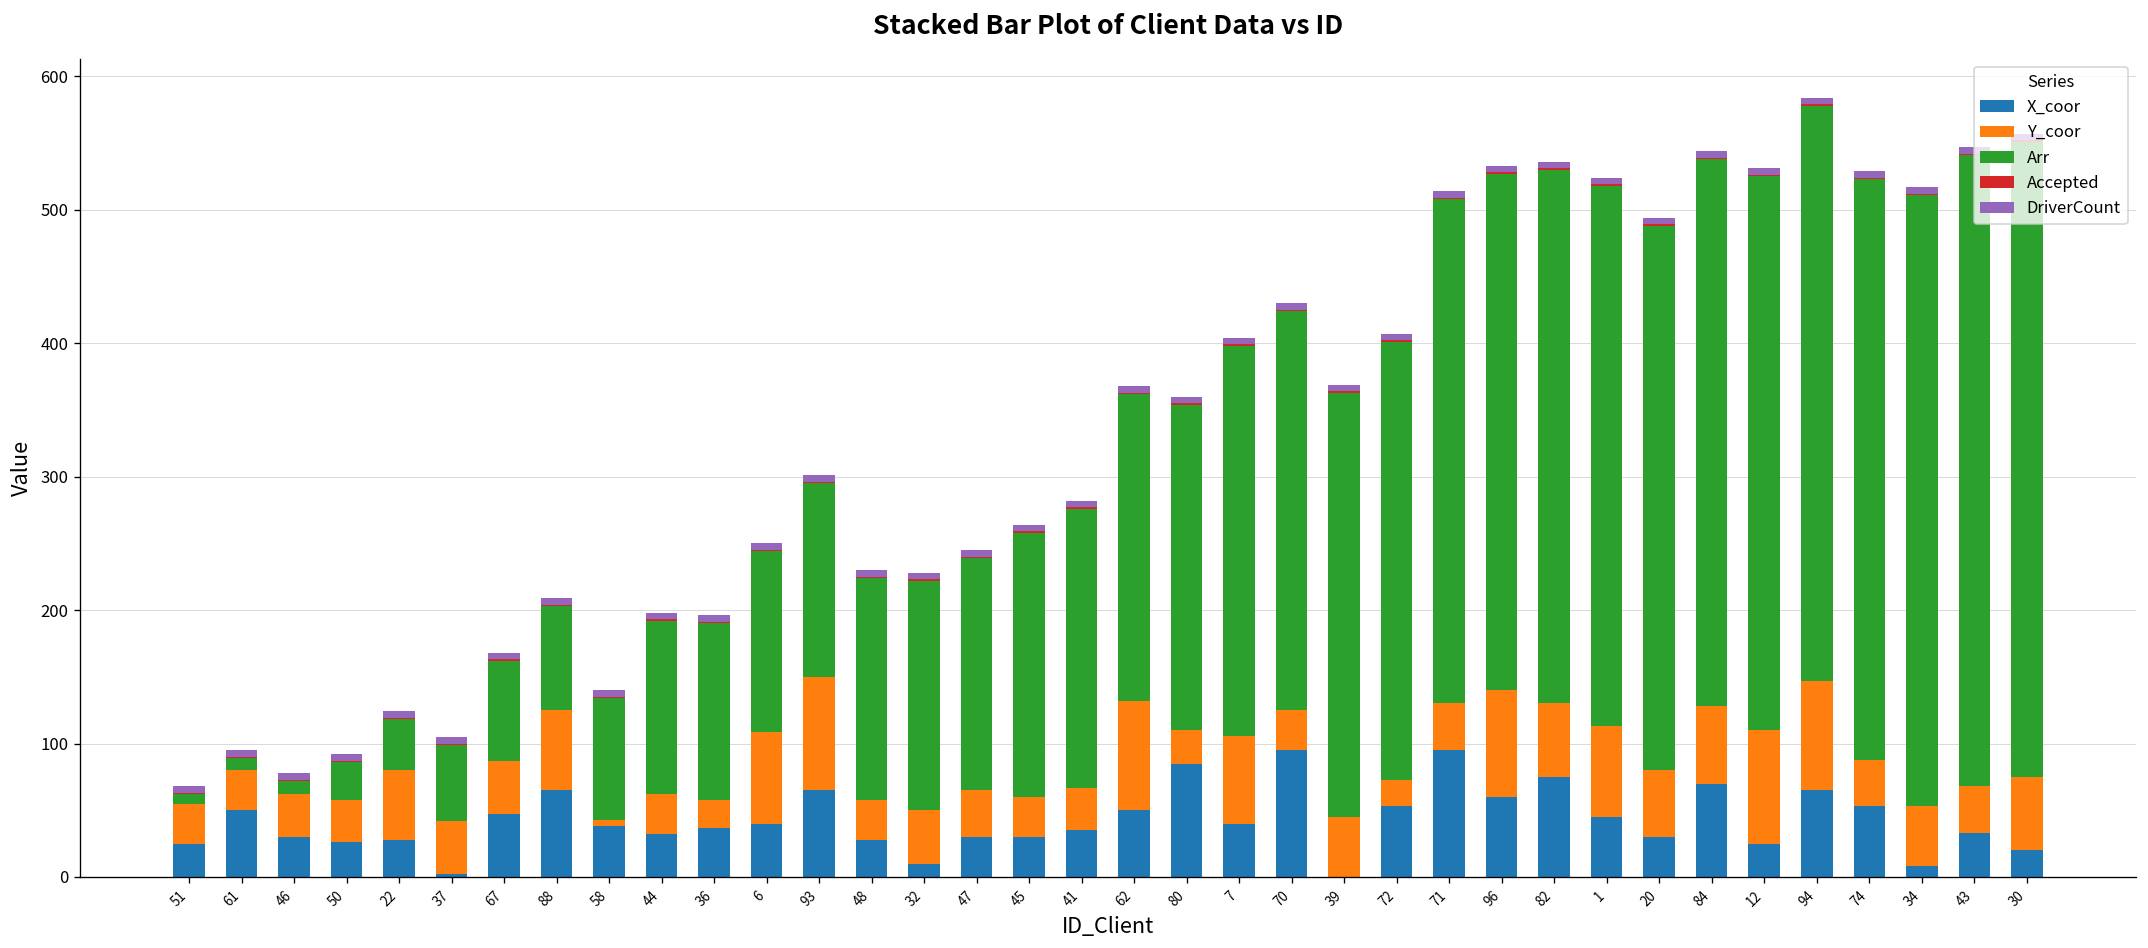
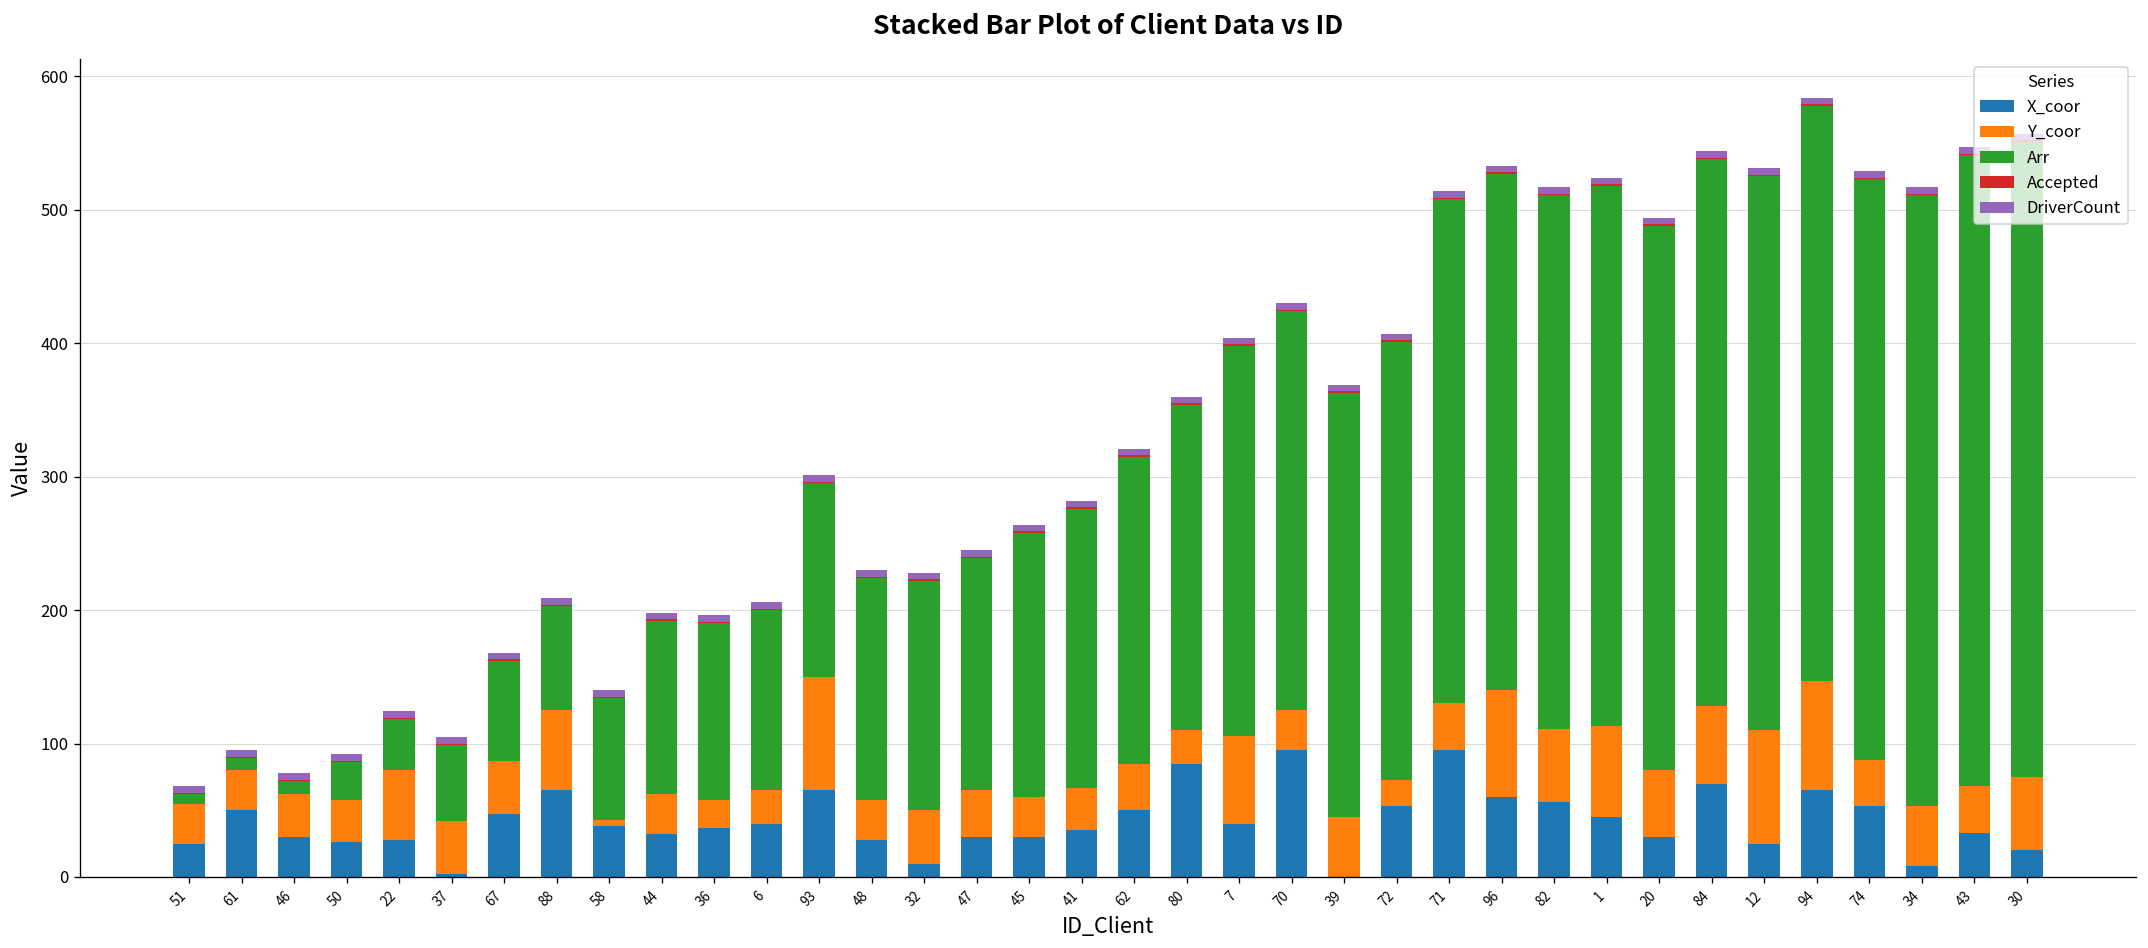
  {
    "X_coor": {
      "51": 25,
      "61": 50,
      "46": 30,
      "50": 26,
      "22": 28,
      "67": 47,
      "88": 65,
      "58": 38,
      "44": 32,
      "36": 37,
      "6": 40,
      "93": 65,
      "48": 28,
      "32": 10,
      "47": 30,
      "45": 30,
      "41": 35,
      "62": 50,
      "80": 85,
      "7": 40,
      "70": 95,
      "39": 0,
      "72": 53,
      "71": 95,
      "96": 60,
-     "82": 75,
+     "82": 56,
      "1": 45,
      "20": 30,
      "84": 70,
      "12": 25,
      "94": 65,
      "74": 53,
      "34": 8,
      "43": 33,
      "30": 20
    },
    "Y_coor": {
      "51": 30,
      "61": 30,
      "46": 32,
      "50": 32,
      "22": 52,
      "37": 40,
      "67": 40,
      "88": 60,
      "58": 5,
      "44": 30,
      "36": 21,
-     "6": 69,
+     "6": 25,
      "93": 85,
      "48": 30,
      "32": 40,
      "47": 35,
      "45": 30,
      "41": 32,
-     "62": 82,
+     "62": 35,
      "80": 25,
      "7": 66,
      "70": 30,
      "39": 45,
      "72": 20,
      "71": 35,
      "96": 80,
      "82": 55,
      "1": 68,
      "20": 50,
      "84": 58,
      "12": 85,
      "94": 82,
      "74": 35,
      "34": 45,
      "43": 35,
      "30": 55
    },
    "Arr": {
      "51": 7,
      "61": 9,
      "46": 10,
      "50": 28,
      "22": 38,
      "37": 57,
      "67": 75,
      "88": 78,
      "58": 91,
      "44": 130,
      "36": 132,
      "6": 135,
      "93": 145,
      "48": 166,
      "32": 172,
      "47": 174,
      "45": 198,
      "41": 209,
      "62": 230,
      "80": 244,
      "7": 292,
      "70": 299,
      "39": 318,
      "72": 328,
      "71": 378,
      "96": 387,
      "82": 400,
      "1": 405,
      "20": 408,
      "84": 410,
      "12": 415,
      "94": 431,
      "74": 435,
      "34": 458
    },
    "DriverCount": {
      "51": 5,
      "61": 5,
      "46": 5,
      "50": 5,
      "22": 5,
      "37": 5,
      "67": 5,
      "88": 5,
      "58": 5,
      "44": 5,
      "36": 5,
      "6": 5,
      "93": 5,
      "48": 5,
      "32": 5,
      "47": 5,
      "45": 5,
      "41": 5,
      "62": 5,
      "80": 5,
      "7": 5,
      "70": 5,
      "39": 5,
      "72": 5,
      "71": 5,
      "96": 5,
      "82": 5,
      "1": 5,
      "20": 5,
      "84": 5,
      "12": 5,
      "94": 5,
      "74": 5,
      "34": 5
    }
  }
